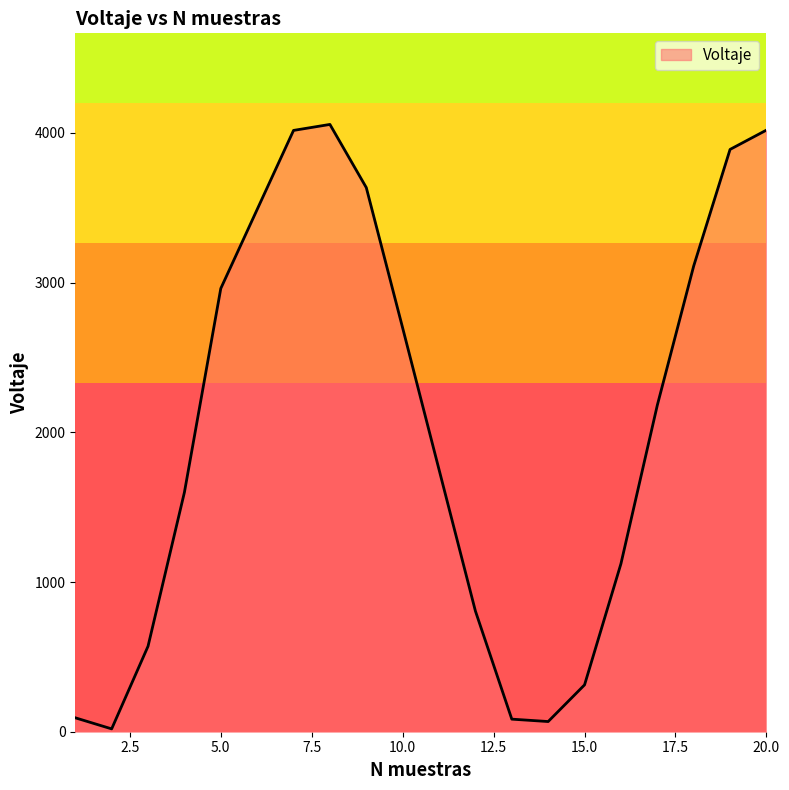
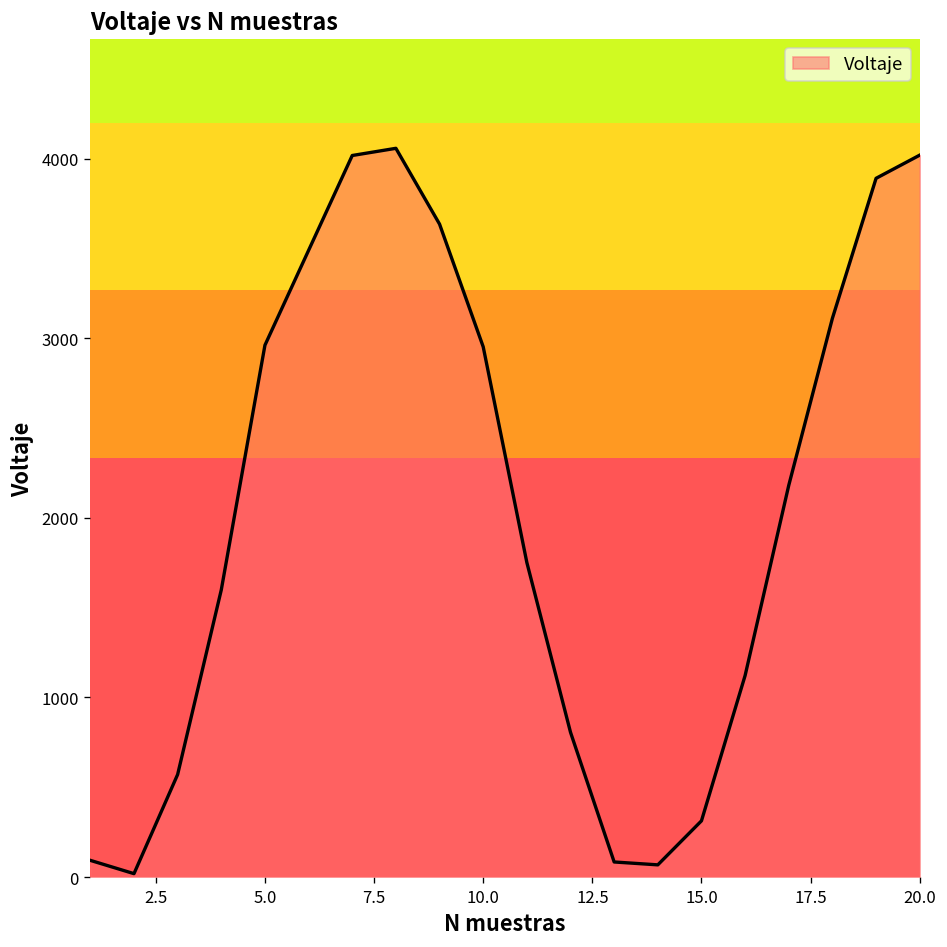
  {
    "5.0": 2960,
-   "10.0": 2700,
+   "10.0": 2950,
    "15.0": 310,
    "20.0": 4020
  }
